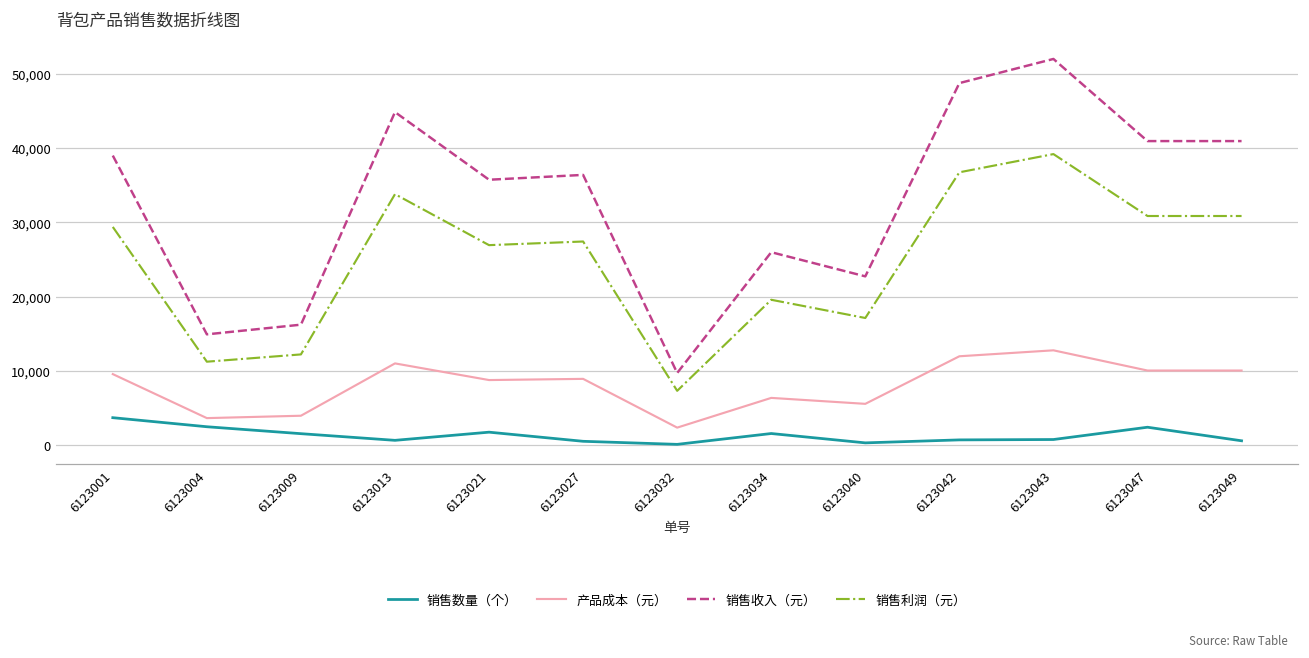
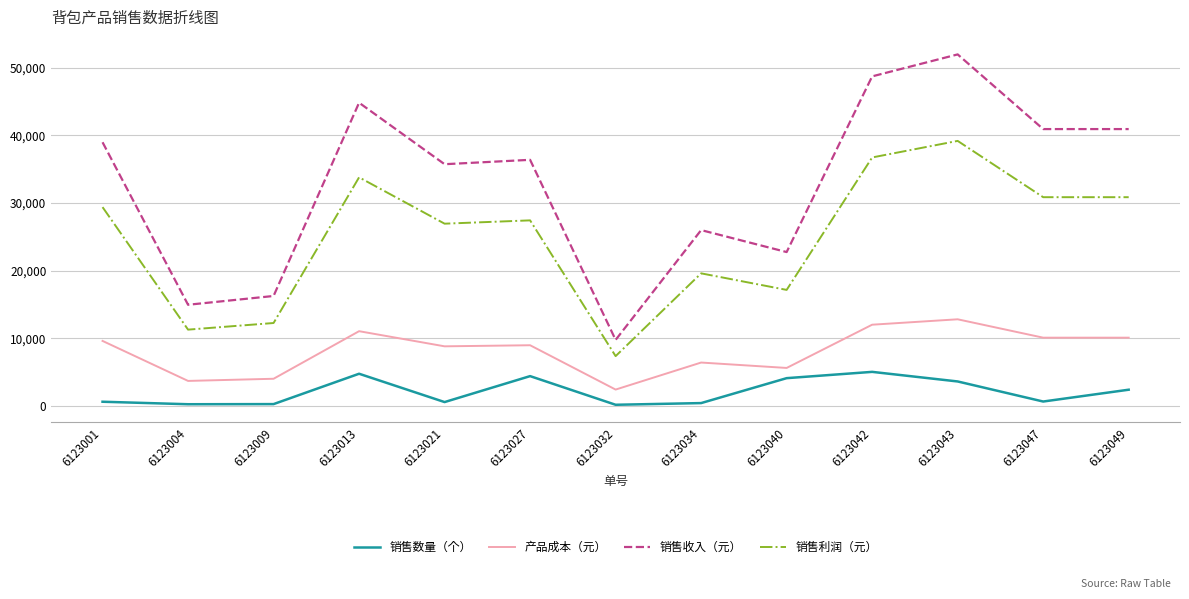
  {
    "销售数量（个）": {
-     "6123001": "4,000",
-     "6123004": "3,000",
-     "6123009": "2,000",
-     "6123013": "1,000",
-     "6123021": "2,000",
-     "6123027": "1,000",
+     "6123001": "1,000",
+     "6123004": "0",
+     "6123009": "0",
+     "6123013": "5,000",
+     "6123021": "1,000",
+     "6123027": "4,000",
      "6123032": "0",
-     "6123034": "2,000",
-     "6123040": "0",
-     "6123042": "1,000",
-     "6123043": "1,000",
-     "6123047": "2,000",
-     "6123049": "1,000"
+     "6123034": "0",
+     "6123040": "4,000",
+     "6123042": "5,000",
+     "6123043": "4,000",
+     "6123047": "1,000",
+     "6123049": "2,000"
    },
    "产品成本（元）": {
      "6123001": "10,000",
      "6123004": "4,000",
      "6123009": "4,000",
      "6123013": "11,000",
      "6123021": "9,000",
      "6123027": "9,000",
      "6123032": "2,000",
      "6123034": "6,000",
      "6123040": "6,000",
      "6123042": "12,000",
      "6123043": "13,000",
      "6123047": "10,000",
      "6123049": "10,000"
    },
    "销售收入（元）": {
      "6123001": "39,000",
      "6123004": "15,000",
      "6123009": "16,000",
      "6123013": "45,000",
      "6123021": "36,000",
      "6123027": "36,000",
      "6123032": "10,000",
      "6123034": "26,000",
      "6123040": "23,000",
      "6123042": "49,000",
      "6123043": "52,000",
      "6123047": "41,000",
      "6123049": "41,000"
    },
    "销售利润（元）": {
      "6123001": "29,000",
      "6123004": "11,000",
      "6123009": "12,000",
      "6123013": "34,000",
      "6123021": "27,000",
      "6123027": "27,000",
      "6123032": "7,000",
      "6123034": "20,000",
      "6123040": "17,000",
      "6123042": "37,000",
      "6123043": "39,000",
      "6123047": "31,000",
      "6123049": "31,000"
    }
  }
